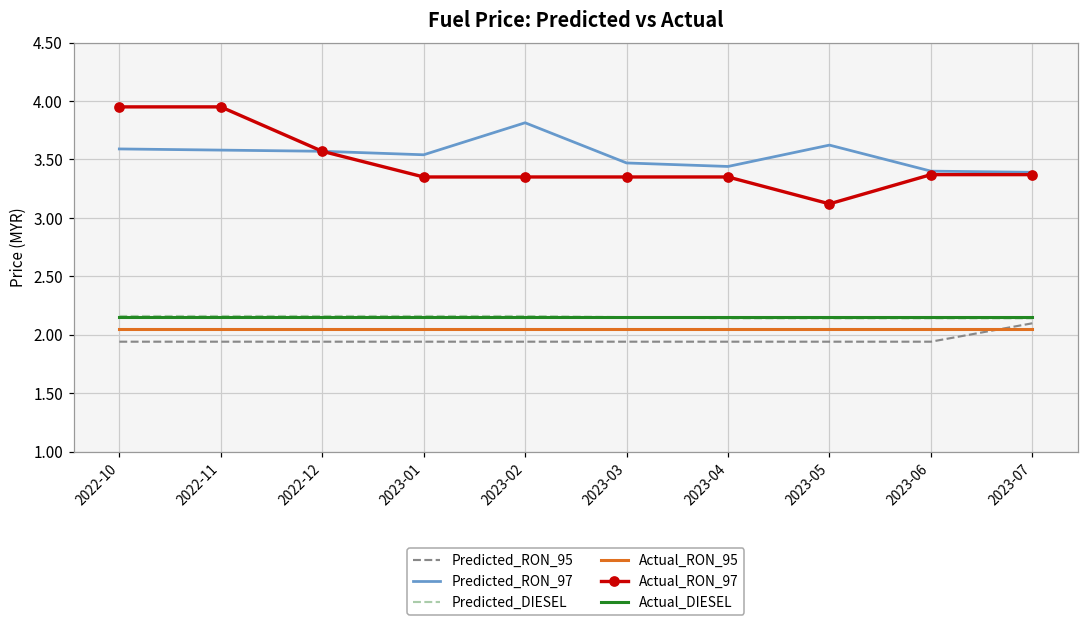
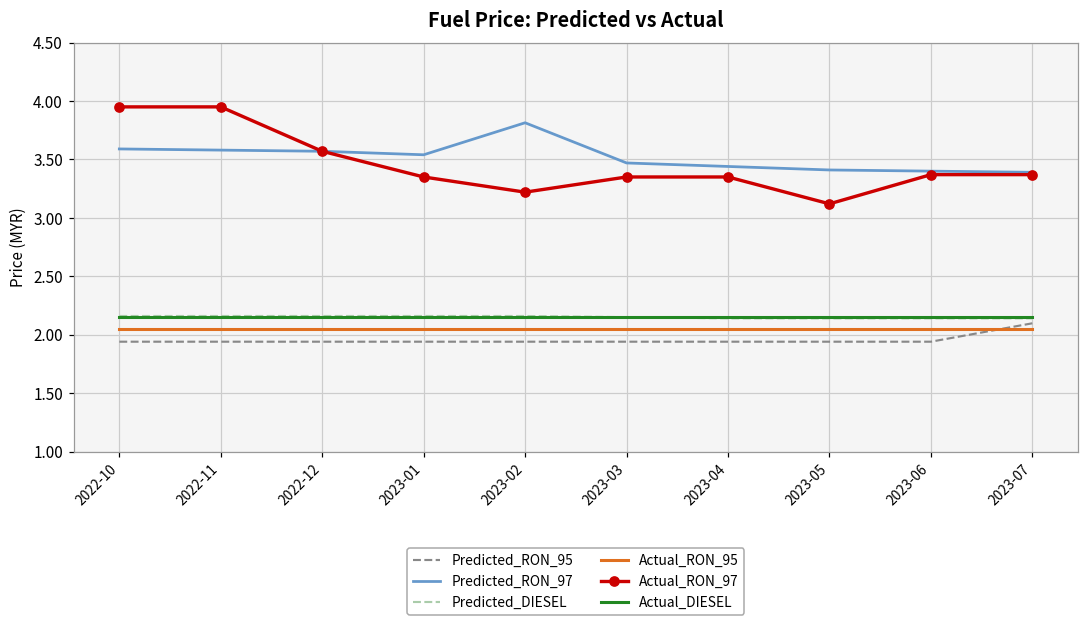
  {
    "Predicted_RON_95": {
      "2022-10": 1.94,
      "2022-11": 1.94,
      "2022-12": 1.94,
      "2023-01": 1.94,
      "2023-02": 1.94,
      "2023-03": 1.94,
      "2023-04": 1.94,
      "2023-05": 1.94,
      "2023-06": 1.94,
      "2023-07": 2.10
    },
    "Predicted_RON_97": {
      "2022-10": 3.59,
      "2022-11": 3.58,
      "2023-01": 3.54,
      "2023-02": 3.81,
      "2023-03": 3.47,
      "2023-04": 3.44,
-     "2023-05": 3.62,
+     "2023-05": 3.41,
      "2023-06": 3.40
    },
    "Actual_RON_95": {
      "2022-10": 2.05,
      "2022-11": 2.05,
      "2022-12": 2.05,
      "2023-01": 2.05,
      "2023-02": 2.05,
      "2023-03": 2.05,
      "2023-04": 2.05,
      "2023-05": 2.05,
      "2023-06": 2.05,
      "2023-07": 2.05
    },
    "Actual_RON_97": {
      "2022-10": 3.95,
      "2022-11": 3.95,
      "2023-01": 3.35,
-     "2023-02": 3.35,
+     "2023-02": 3.22,
      "2023-03": 3.35,
      "2023-04": 3.35,
      "2023-05": 3.12,
      "2023-06": 3.37
    }
  }
